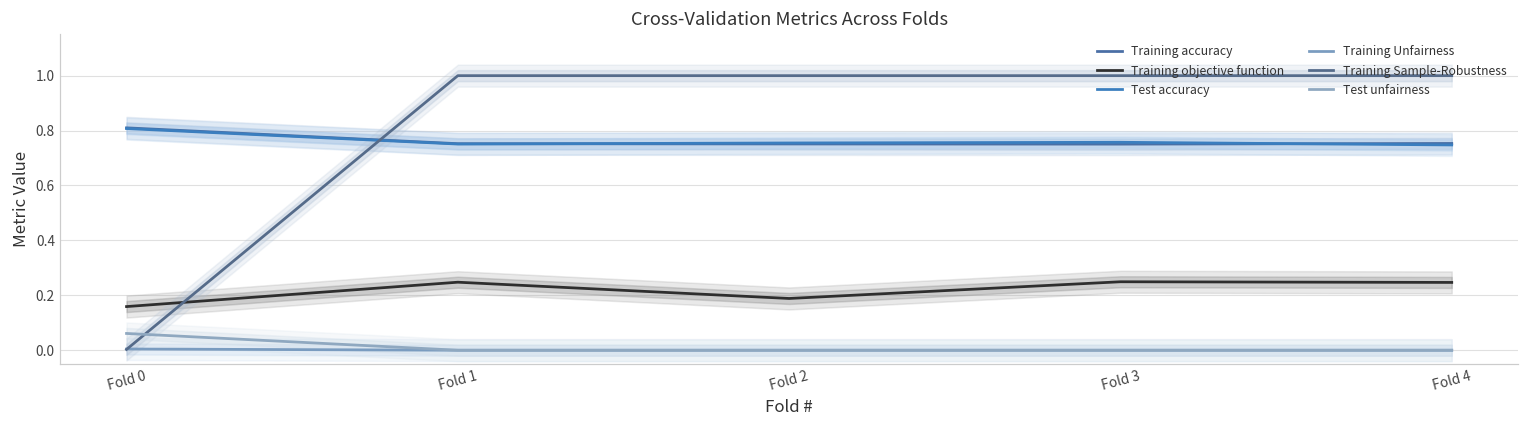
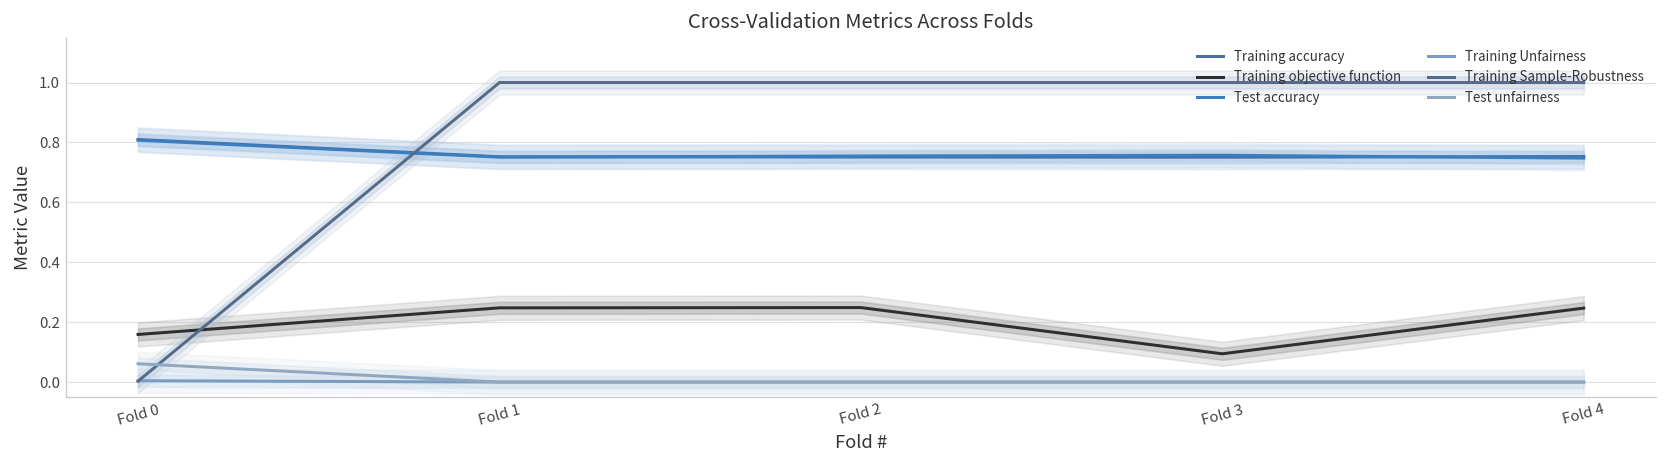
  {
    "Training objective function": {
      "Fold 0": 0.16,
      "Fold 1": 0.25,
-     "Fold 2": 0.19,
-     "Fold 3": 0.25,
+     "Fold 2": 0.25,
+     "Fold 3": 0.09,
      "Fold 4": 0.25
    }
  }
